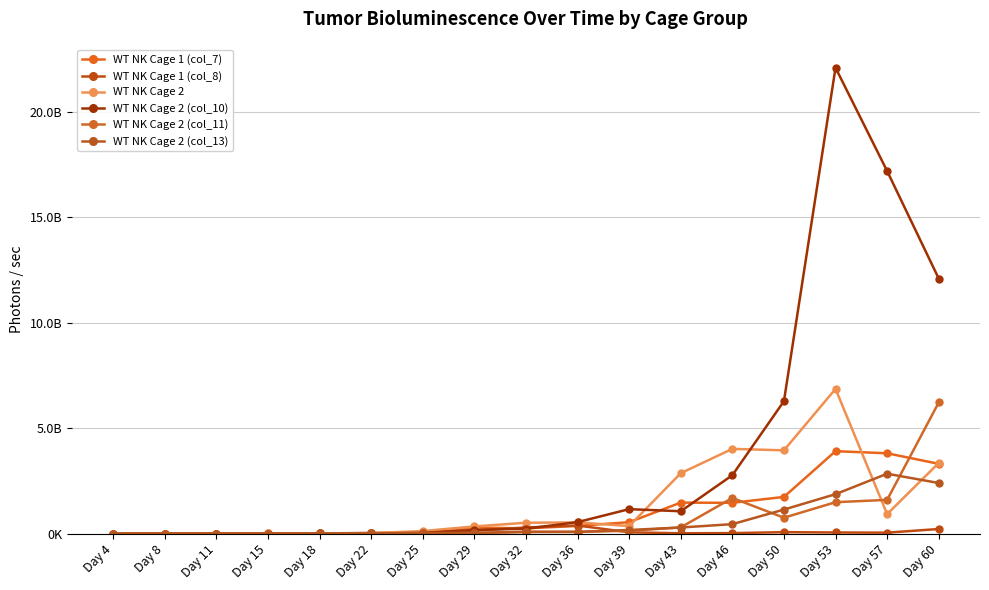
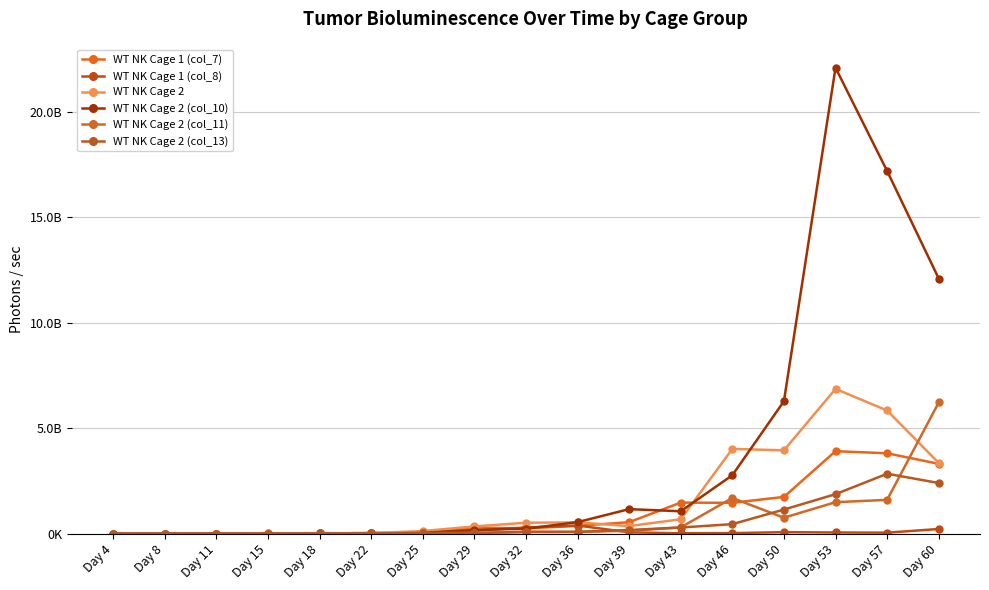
  {
    "WT NK Cage 2": {
      "Day 32": 500000000,
      "Day 39": 400000000,
-     "Day 43": 2900000000,
+     "Day 43": 700000000,
      "Day 46": 4000000000,
      "Day 50": 4000000000,
      "Day 53": 6900000000,
-     "Day 57": 900000000
+     "Day 57": 5800000000
    }
  }
